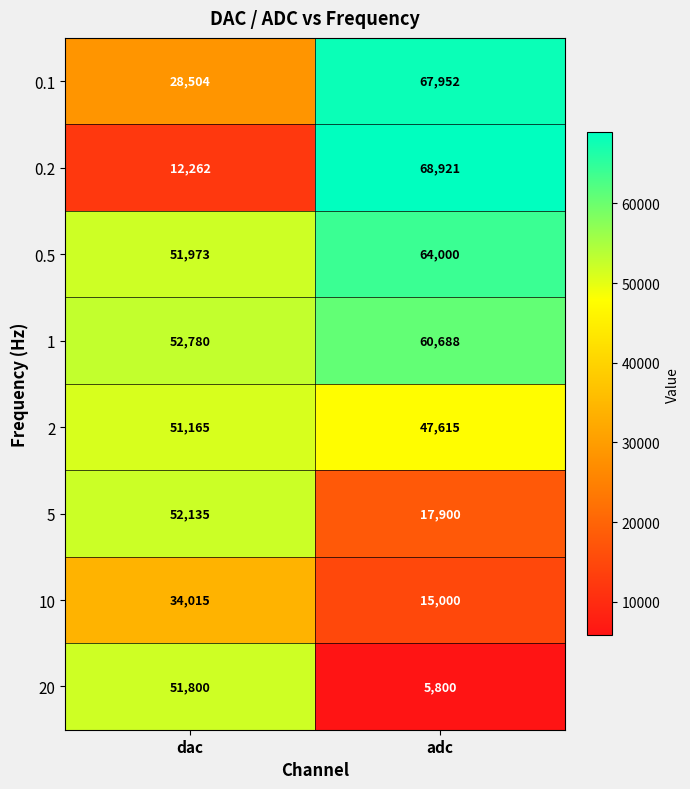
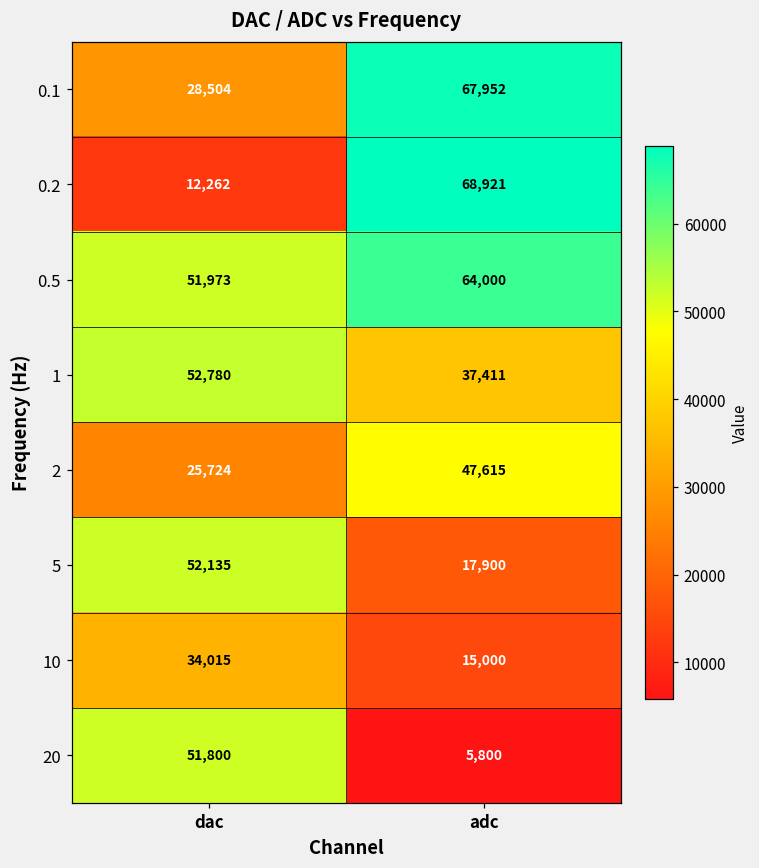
  {
    "0.1": {
      "dac": "28,504",
      "adc": "67,952"
    },
    "0.2": {
      "dac": "12,262",
      "adc": "68,921"
    },
    "0.5": {
      "dac": "51,973",
      "adc": "64,000"
    },
    "1": {
      "dac": "52,780",
-     "adc": "60,688"
+     "adc": "37,411"
    },
    "2": {
-     "dac": "51,165",
+     "dac": "25,724",
      "adc": "47,615"
    },
    "5": {
      "dac": "52,135",
      "adc": "17,900"
    },
    "10": {
      "dac": "34,015",
      "adc": "15,000"
    },
    "20": {
      "dac": "51,800",
      "adc": "5,800"
    }
  }
